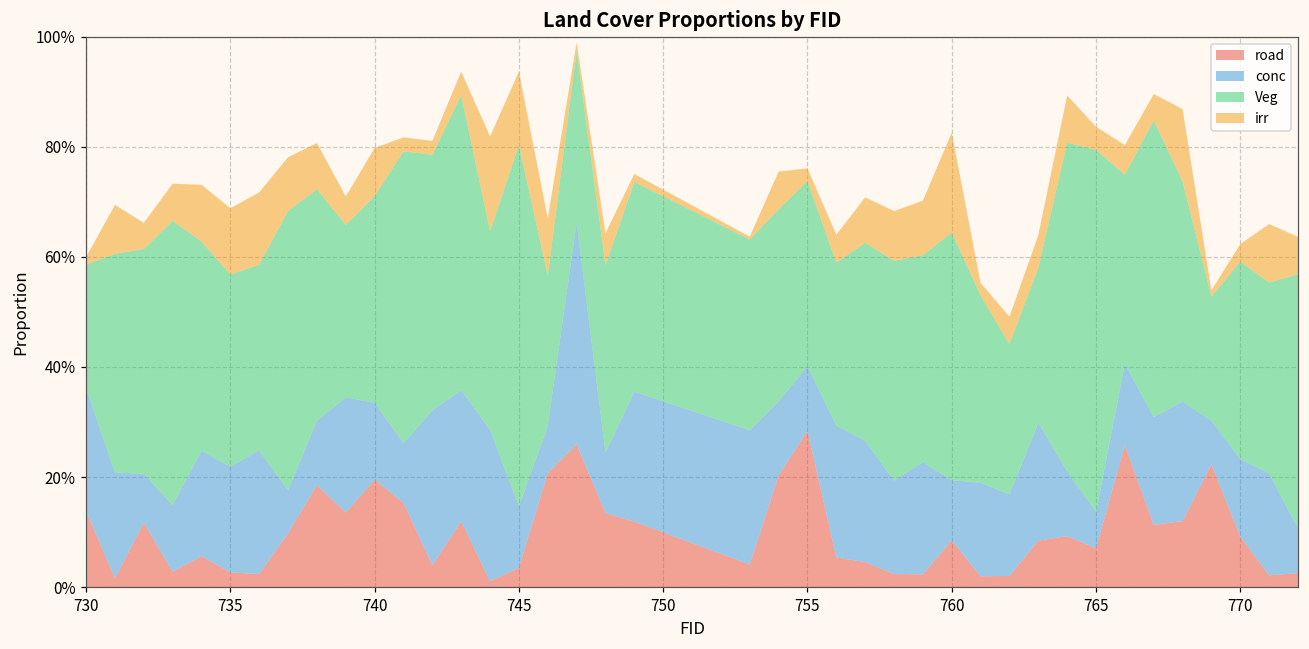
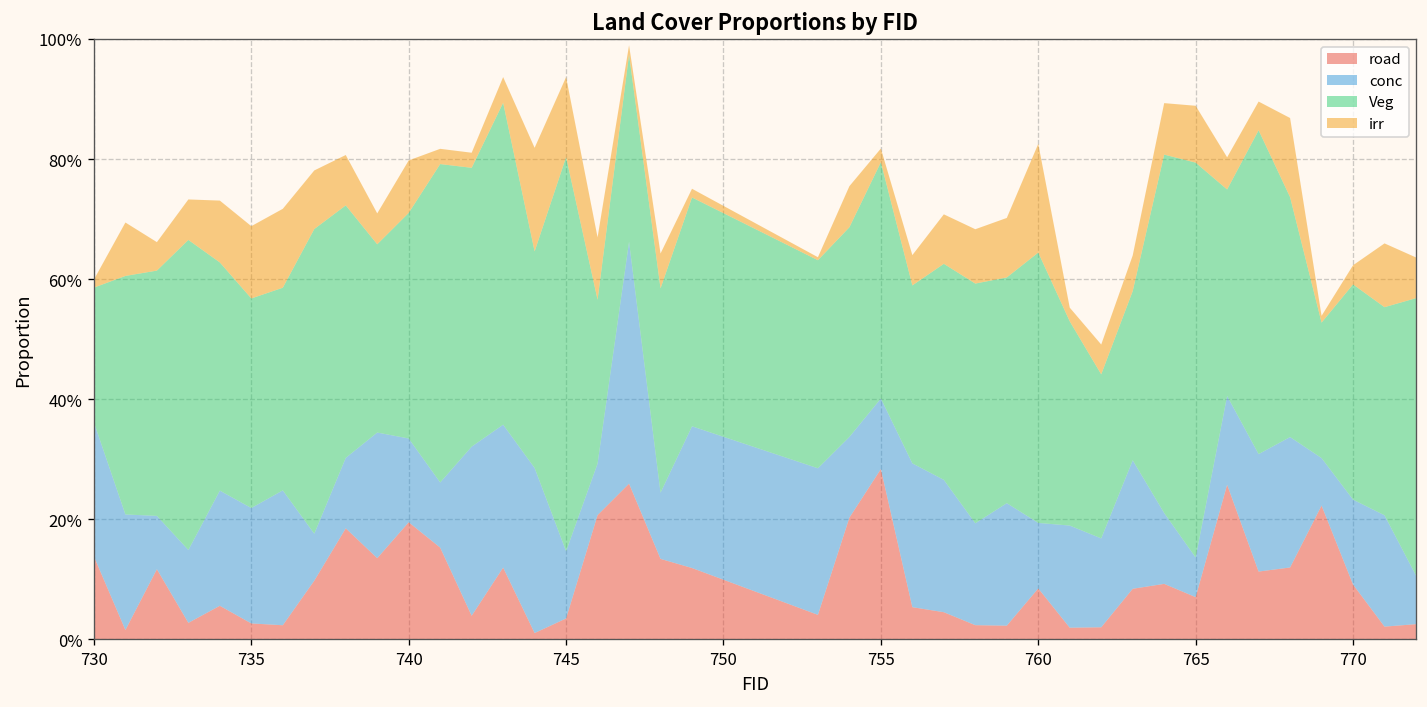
  {
    "road": {
      "730": "14%",
      "735": "3%",
      "740": "20%",
      "745": "4%",
      "755": "28%",
      "760": "9%",
      "765": "7%",
      "770": "9%"
    },
    "conc": {
      "730": "22%",
      "735": "19%",
      "740": "14%",
      "745": "11%",
      "755": "12%",
      "760": "11%",
      "765": "7%",
      "770": "14%"
    },
    "Veg": {
      "730": "22%",
      "735": "35%",
      "740": "38%",
      "745": "66%",
-     "755": "34%",
+     "755": "39%",
      "760": "45%",
      "765": "66%",
      "770": "36%"
    },
    "irr": {
      "730": "1%",
      "735": "12%",
      "740": "9%",
      "745": "13%",
      "755": "2%",
      "760": "18%",
-     "765": "4%",
+     "765": "9%",
      "770": "3%"
    }
  }
